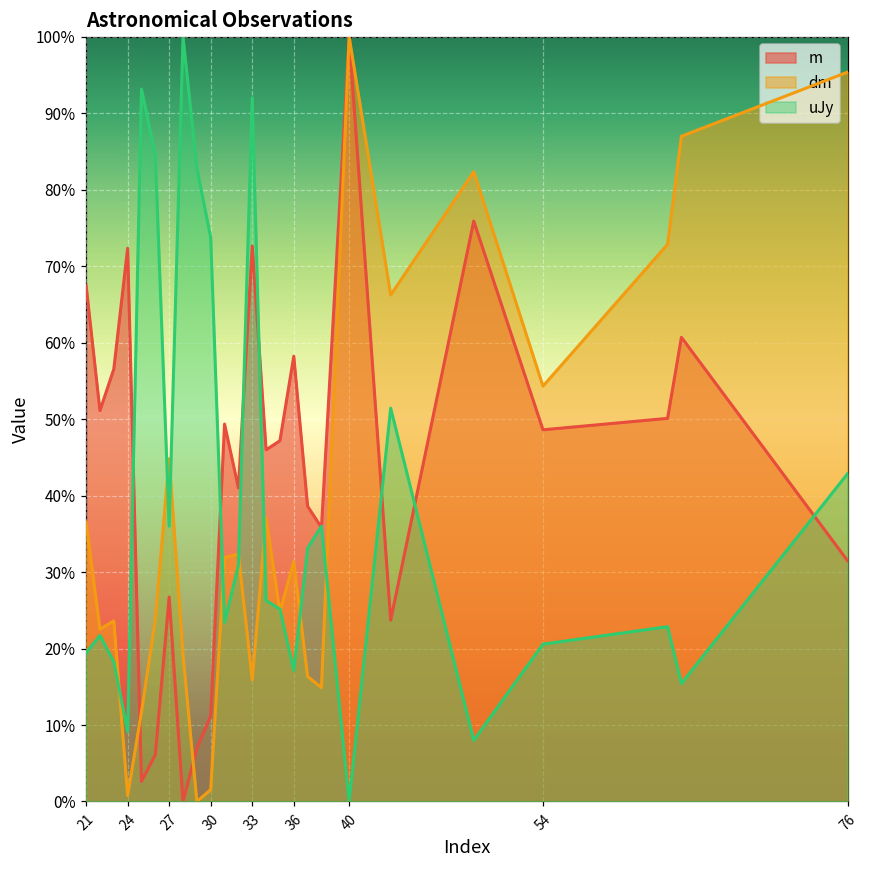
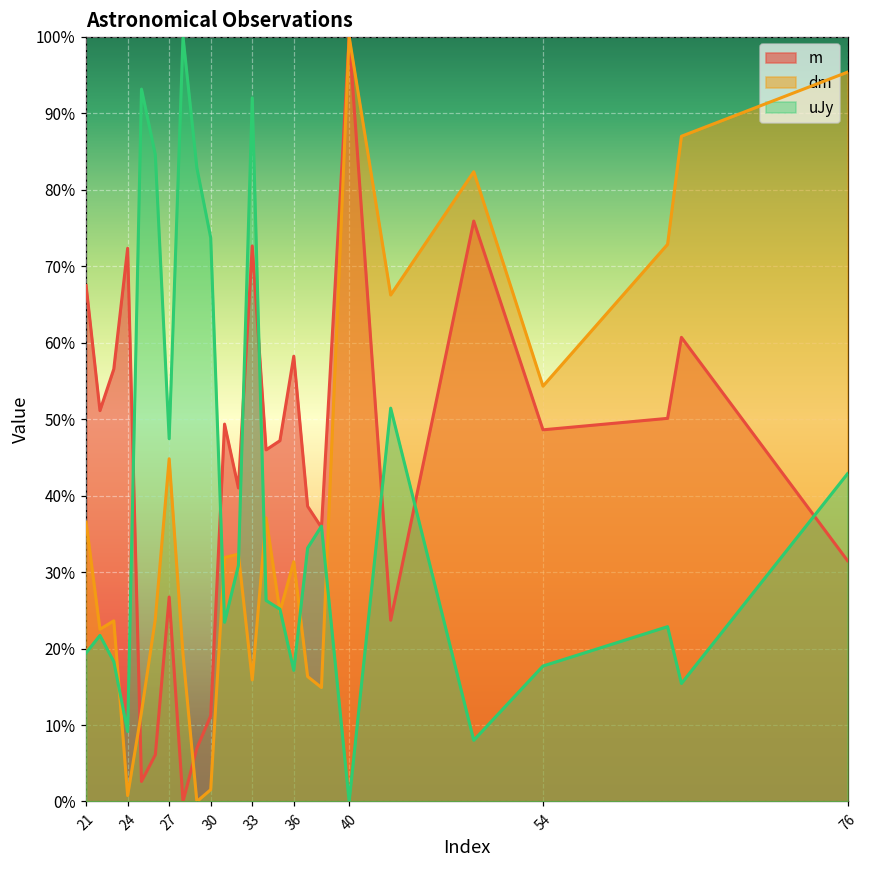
  {
    "m": {
      "21": "67%",
      "24": "72%",
      "27": "27%",
      "30": "11%",
      "33": "73%",
      "36": "58%",
      "54": "49%",
      "76": "31%"
    },
    "dm": {
      "21": "37%",
      "24": "1%",
      "27": "45%",
      "30": "2%",
      "33": "16%",
      "36": "31%",
      "54": "54%",
      "76": "95%"
    },
    "uJy": {
      "21": "19%",
      "24": "9%",
-     "27": "36%",
+     "27": "47%",
      "30": "74%",
      "33": "92%",
      "36": "17%",
      "40": "0%",
-     "54": "21%",
+     "54": "18%",
      "76": "43%"
    }
  }
